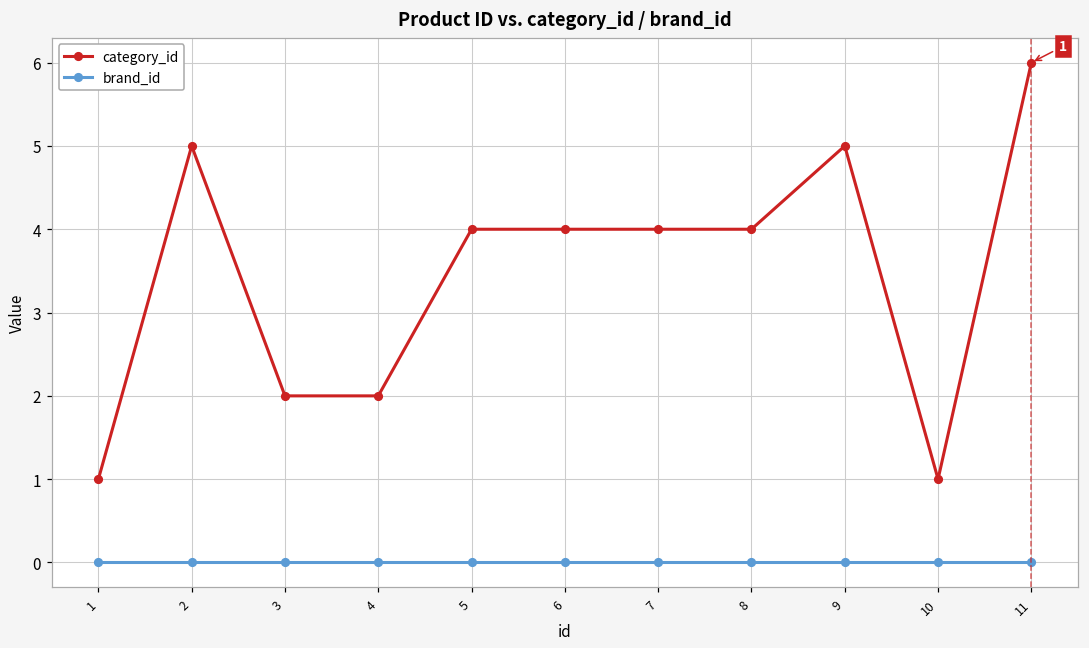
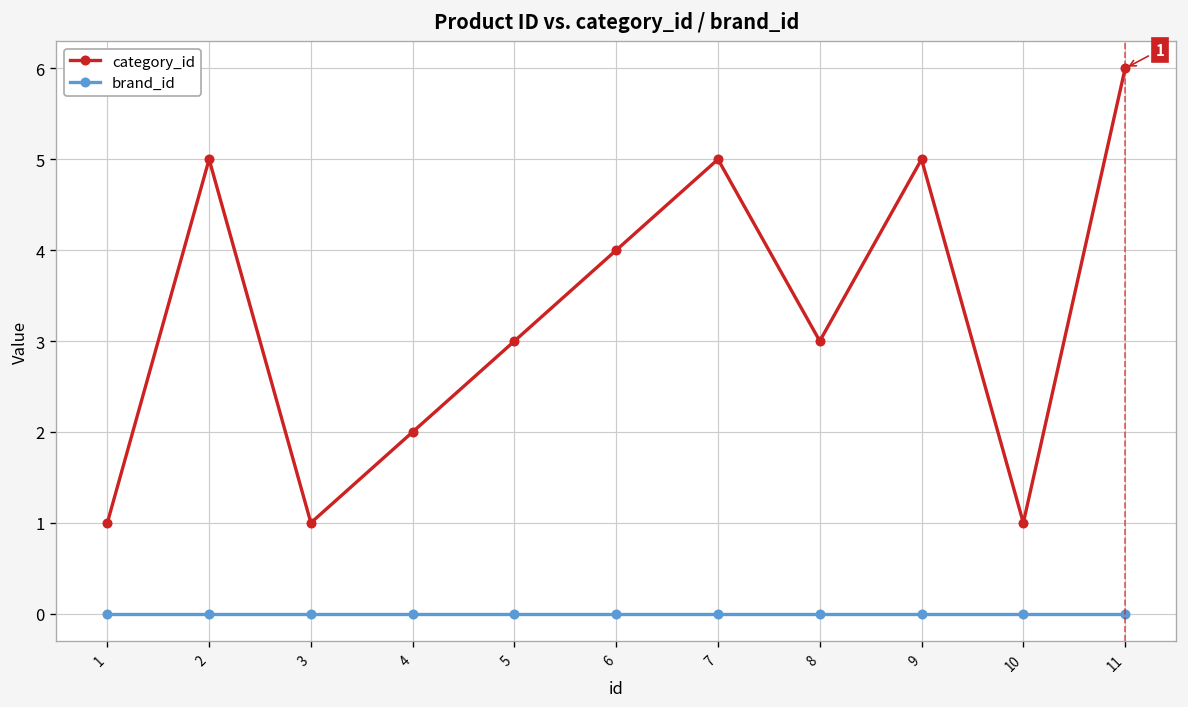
  {
    "category_id": {
      "1": 1,
      "2": 5,
-     "3": 2,
+     "3": 1,
      "4": 2,
-     "5": 4,
+     "5": 3,
      "6": 4,
-     "7": 4,
-     "8": 4,
+     "7": 5,
+     "8": 3,
      "9": 5,
      "10": 1,
      "11": 6
    },
    "brand_id": {
      "1": 0,
      "2": 0,
      "3": 0,
      "4": 0,
      "5": 0,
      "6": 0,
      "7": 0,
      "8": 0,
      "9": 0,
      "10": 0,
      "11": 0
    }
  }
